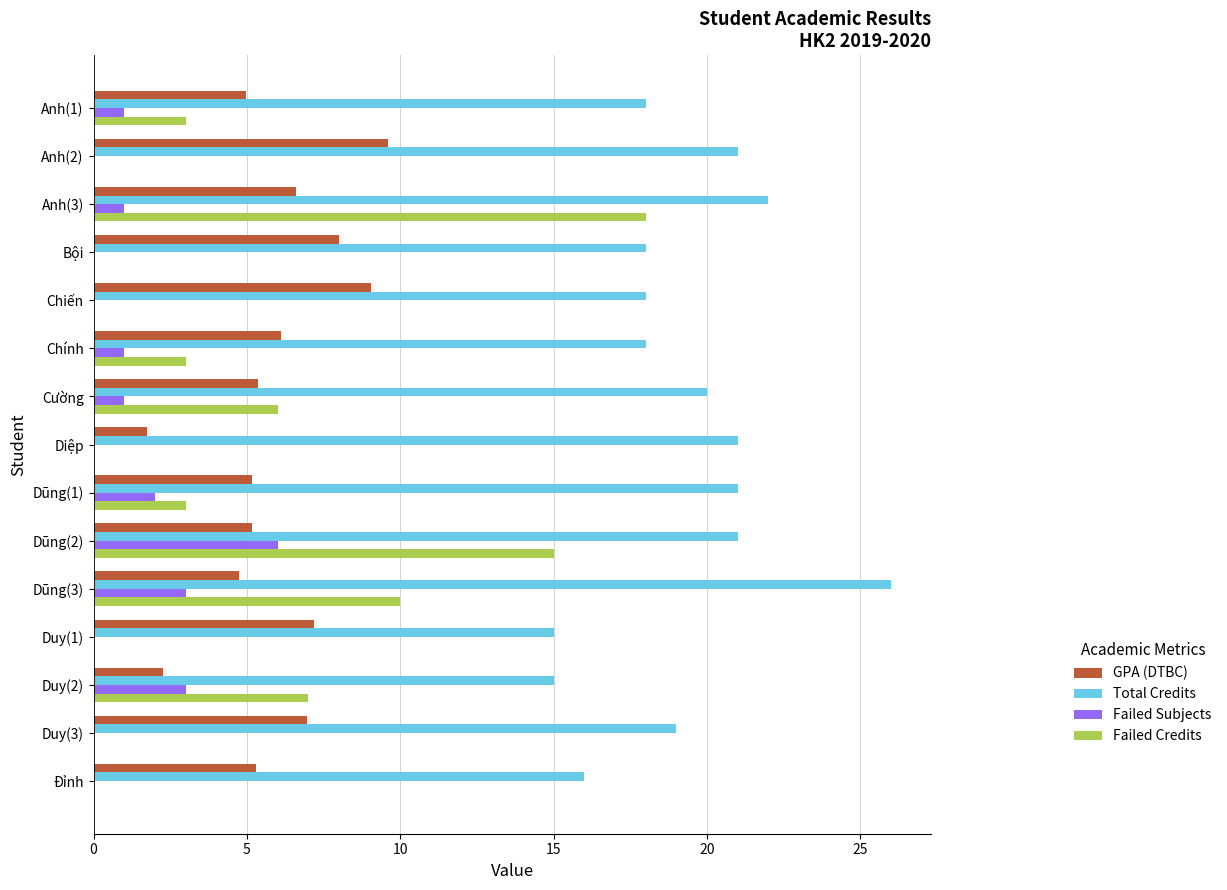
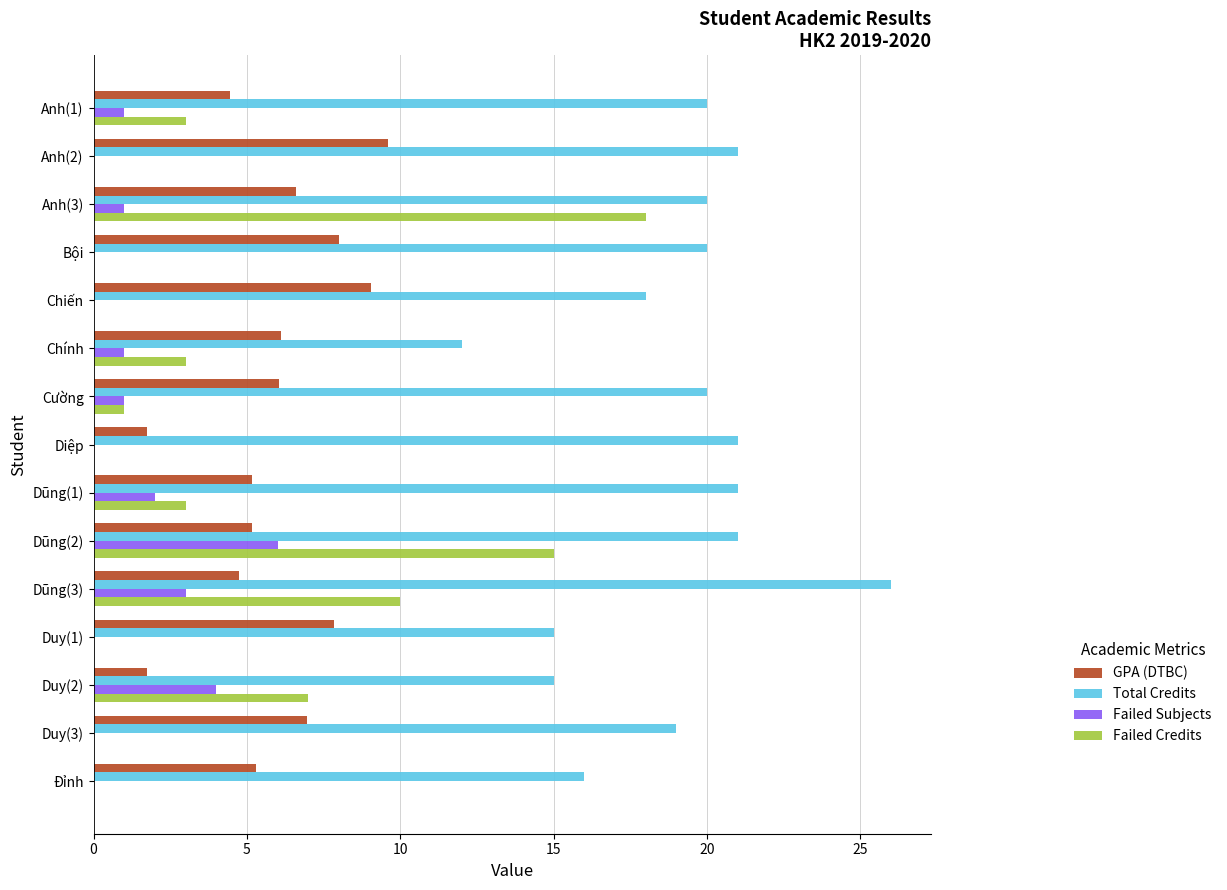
  {
    "GPA (DTBC)": {
-     "Anh(1)": 5.0,
+     "Anh(1)": 4.5,
      "Anh(2)": 9.6,
      "Anh(3)": 6.6,
      "Bội": 8.0,
      "Chiến": 9.0,
      "Chính": 6.1,
-     "Cường": 5.4,
+     "Cường": 6.0,
      "Diệp": 1.7,
      "Dũng(1)": 5.2,
      "Dũng(2)": 5.2,
      "Dũng(3)": 4.7,
-     "Duy(1)": 7.2,
-     "Duy(2)": 2.3,
+     "Duy(1)": 7.9,
+     "Duy(2)": 1.7,
      "Duy(3)": 7.0,
      "Đỉnh": 5.3
    },
    "Total Credits": {
-     "Anh(1)": 18,
+     "Anh(1)": 20,
      "Anh(2)": 21,
-     "Anh(3)": 22,
-     "Bội": 18,
+     "Anh(3)": 20,
+     "Bội": 20,
      "Chiến": 18,
-     "Chính": 18,
+     "Chính": 12,
      "Cường": 20,
      "Diệp": 21,
      "Dũng(1)": 21,
      "Dũng(2)": 21,
      "Dũng(3)": 26,
      "Duy(1)": 15,
      "Duy(2)": 15,
      "Duy(3)": 19,
      "Đỉnh": 16
    },
    "Failed Subjects": {
      "Anh(1)": 1,
      "Anh(2)": 0,
      "Anh(3)": 1,
      "Bội": 0,
      "Chiến": 0,
      "Chính": 1,
      "Cường": 1,
      "Diệp": 0,
      "Dũng(1)": 2,
      "Dũng(2)": 6,
      "Dũng(3)": 3,
      "Duy(1)": 0,
-     "Duy(2)": 3,
+     "Duy(2)": 4,
      "Duy(3)": 0,
      "Đỉnh": 0
    },
    "Failed Credits": {
      "Anh(1)": 3,
      "Anh(2)": 0,
      "Anh(3)": 18,
      "Bội": 0,
      "Chiến": 0,
      "Chính": 3,
-     "Cường": 6,
+     "Cường": 1,
      "Diệp": 0,
      "Dũng(1)": 3,
      "Dũng(2)": 15,
      "Dũng(3)": 10,
      "Duy(1)": 0,
      "Duy(2)": 7,
      "Duy(3)": 0,
      "Đỉnh": 0
    }
  }
